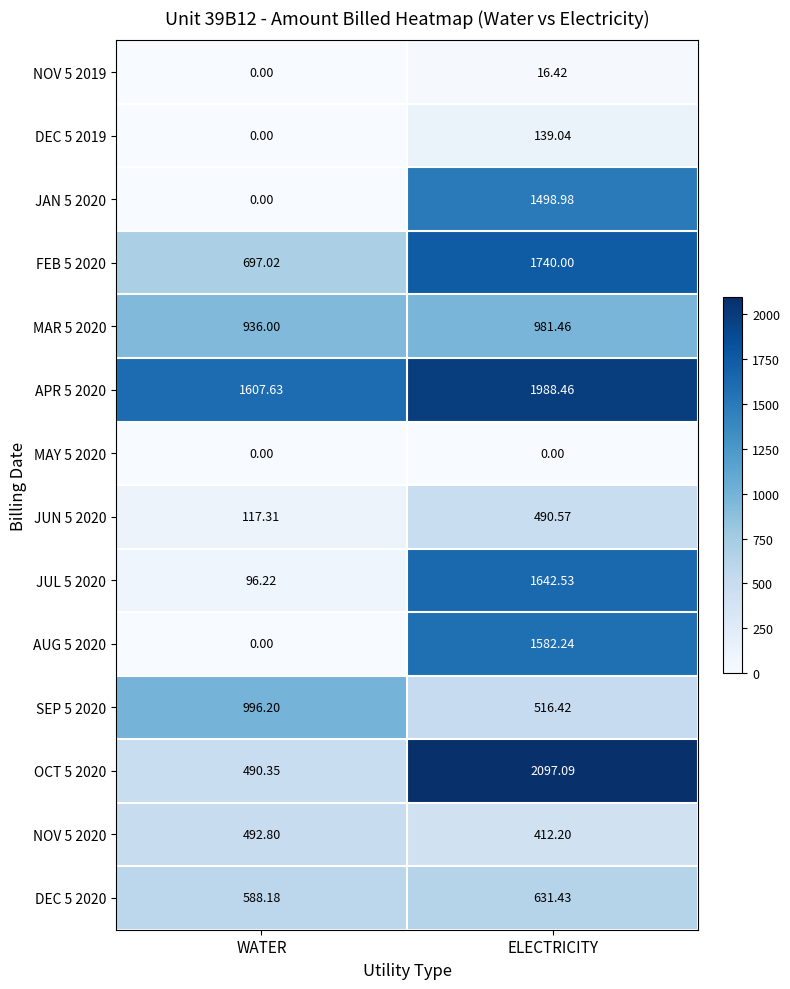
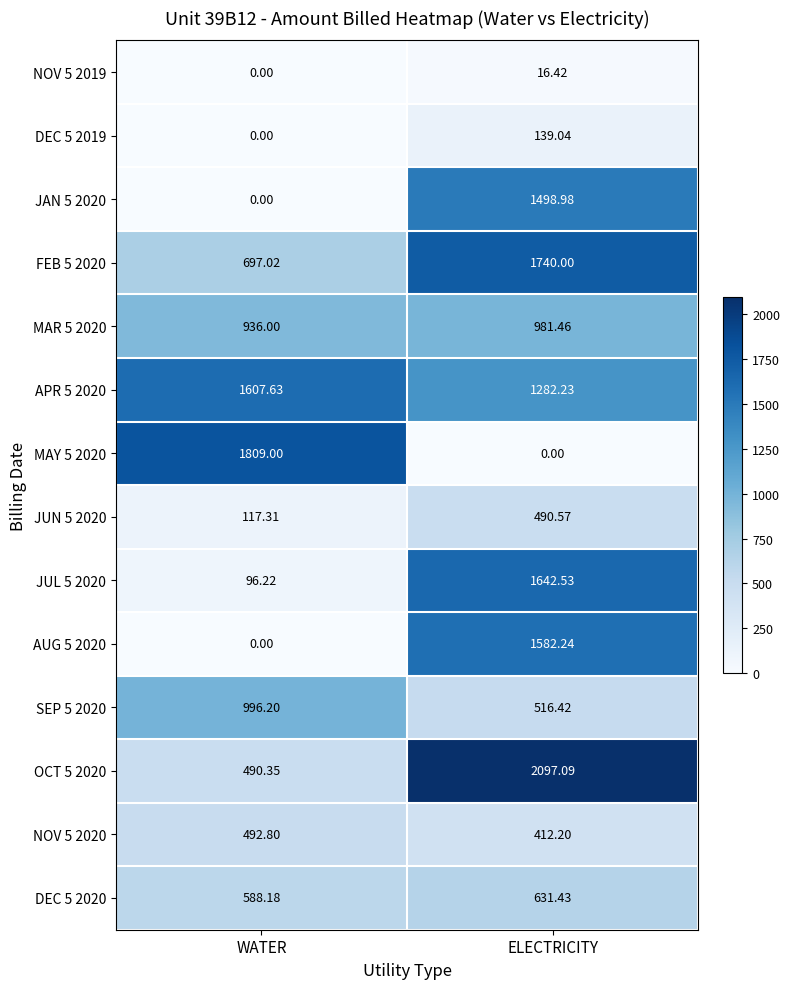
  {
    "NOV 5 2019": {
      "WATER": 0.00,
      "ELECTRICITY": 16.42
    },
    "DEC 5 2019": {
      "WATER": 0.00,
      "ELECTRICITY": 139.04
    },
    "JAN 5 2020": {
      "WATER": 0.00,
      "ELECTRICITY": 1498.98
    },
    "FEB 5 2020": {
      "WATER": 697.02,
      "ELECTRICITY": 1740.00
    },
    "MAR 5 2020": {
      "WATER": 936.00,
      "ELECTRICITY": 981.46
    },
    "APR 5 2020": {
      "WATER": 1607.63,
-     "ELECTRICITY": 1988.46
+     "ELECTRICITY": 1282.23
    },
    "MAY 5 2020": {
-     "WATER": 0.00,
+     "WATER": 1809.00,
      "ELECTRICITY": 0.00
    },
    "JUN 5 2020": {
      "WATER": 117.31,
      "ELECTRICITY": 490.57
    },
    "JUL 5 2020": {
      "WATER": 96.22,
      "ELECTRICITY": 1642.53
    },
    "AUG 5 2020": {
      "WATER": 0.00,
      "ELECTRICITY": 1582.24
    },
    "SEP 5 2020": {
      "WATER": 996.20,
      "ELECTRICITY": 516.42
    },
    "OCT 5 2020": {
      "WATER": 490.35,
      "ELECTRICITY": 2097.09
    },
    "NOV 5 2020": {
      "WATER": 492.80,
      "ELECTRICITY": 412.20
    },
    "DEC 5 2020": {
      "WATER": 588.18,
      "ELECTRICITY": 631.43
    }
  }
